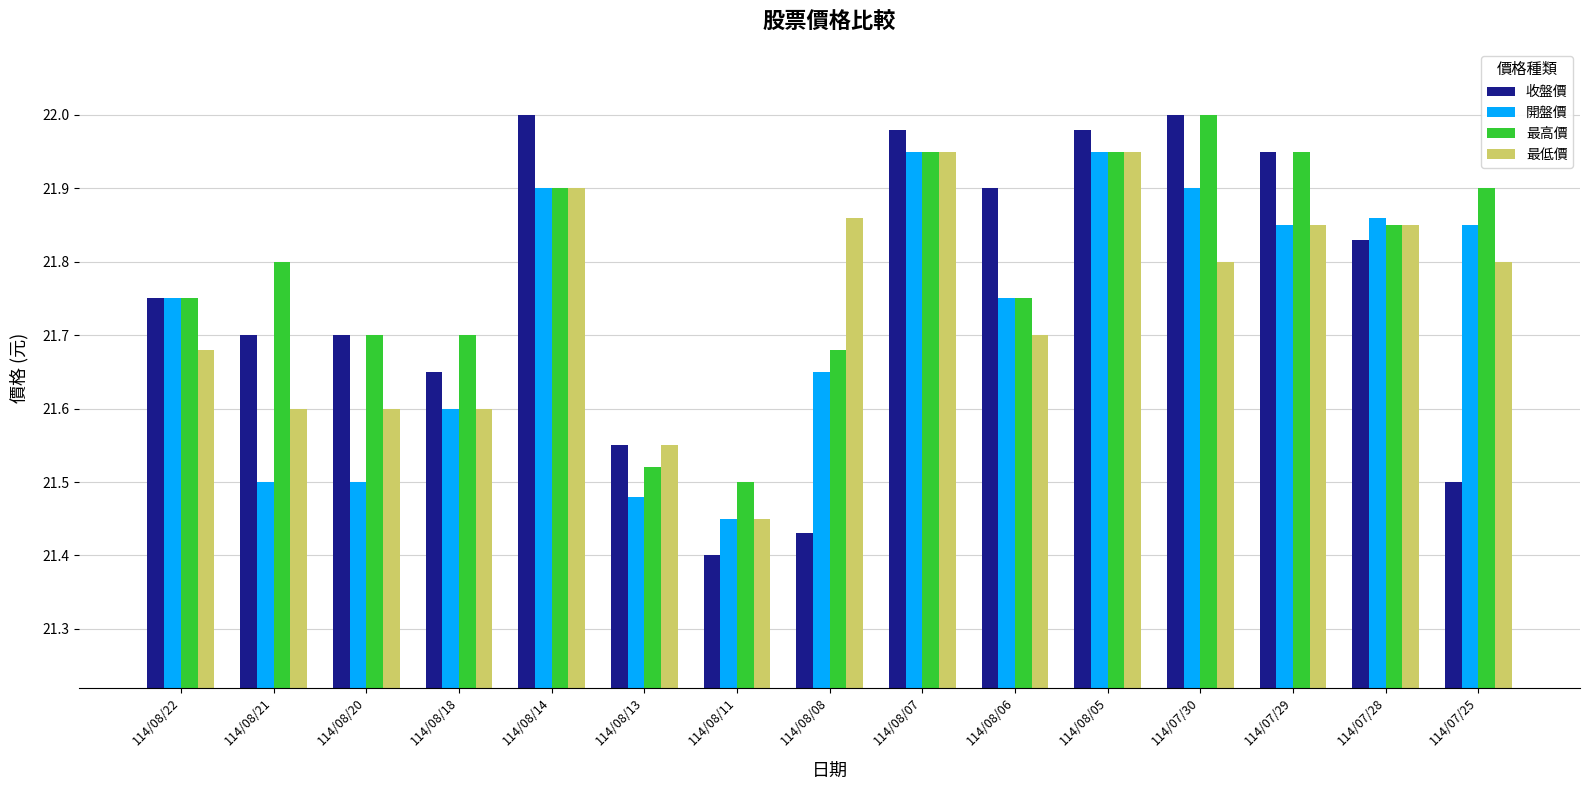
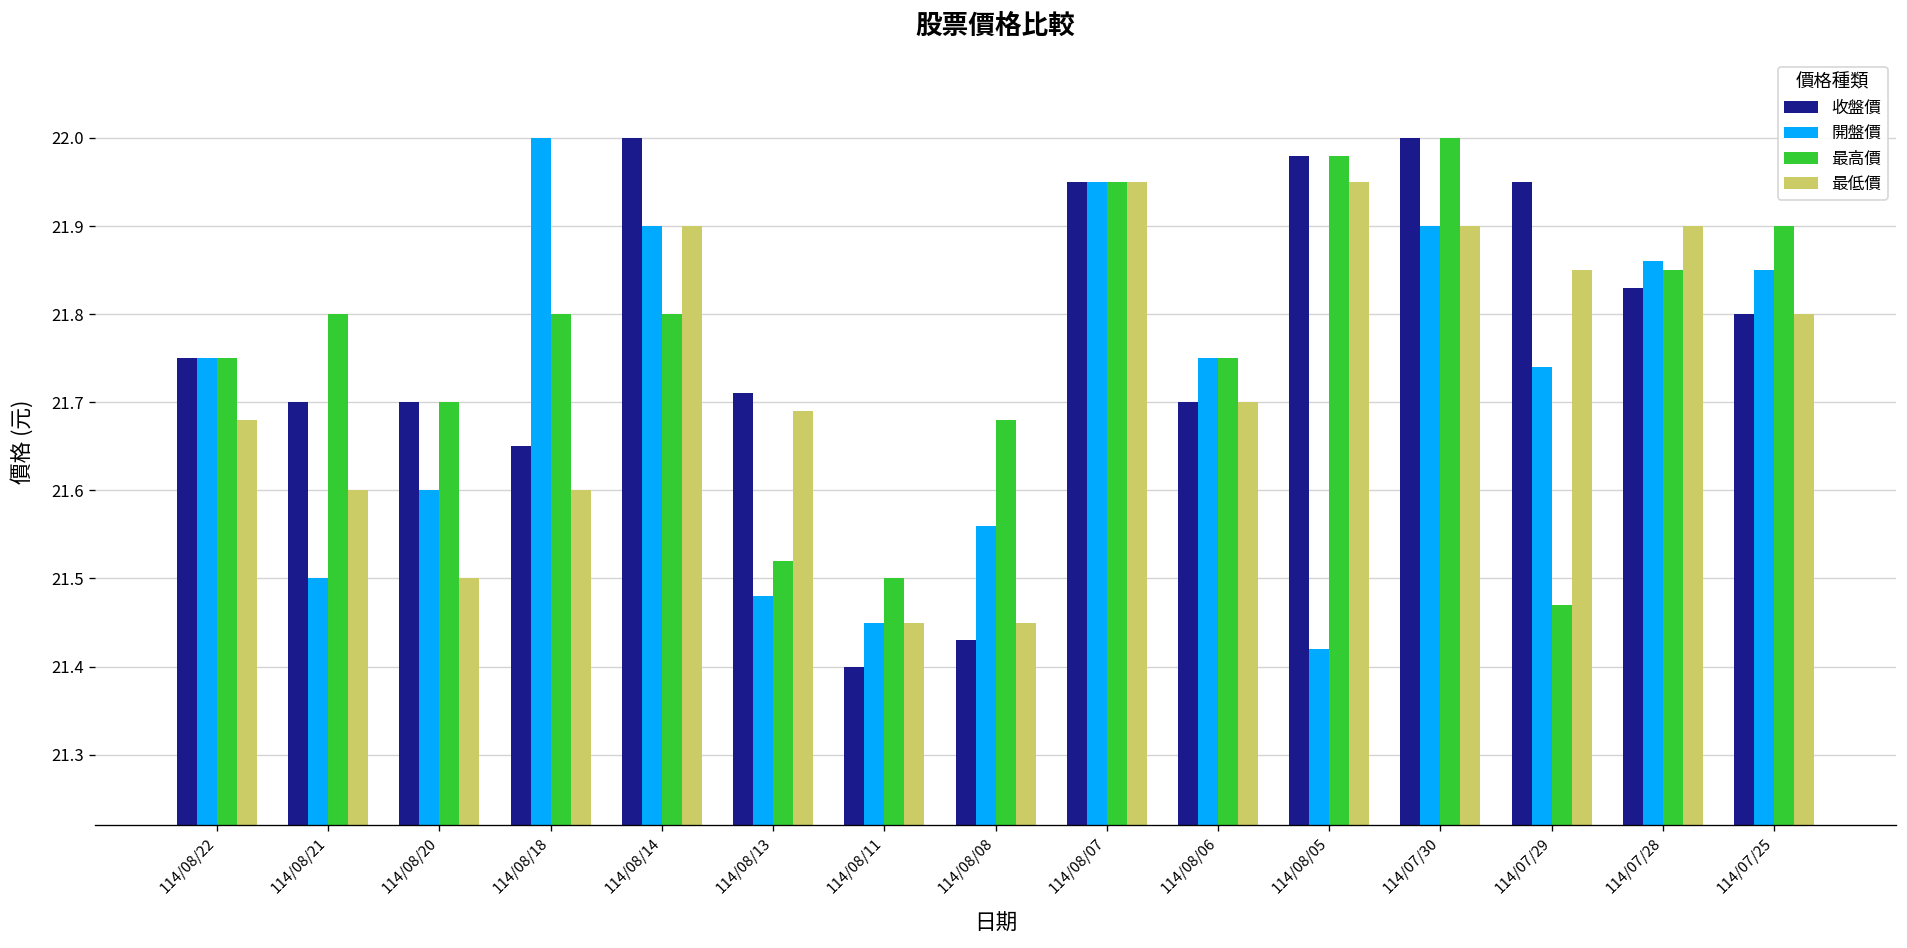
  {
    "收盤價": {
      "114/08/22": 21.75,
      "114/08/21": 21.70,
      "114/08/20": 21.70,
      "114/08/18": 21.65,
      "114/08/14": 22.00,
-     "114/08/13": 21.55,
+     "114/08/13": 21.71,
      "114/08/11": 21.40,
      "114/08/08": 21.43,
-     "114/08/07": 21.98,
-     "114/08/06": 21.9,
+     "114/08/07": 21.95,
+     "114/08/06": 21.7,
      "114/08/05": 21.98,
      "114/07/30": 22.00,
      "114/07/29": 21.95,
      "114/07/28": 21.83,
-     "114/07/25": 21.5
+     "114/07/25": 21.8
    },
    "開盤價": {
      "114/08/22": 21.75,
      "114/08/21": 21.50,
-     "114/08/20": 21.5,
-     "114/08/18": 21.6,
+     "114/08/20": 21.6,
+     "114/08/18": 22.0,
      "114/08/14": 21.90,
      "114/08/13": 21.48,
      "114/08/11": 21.45,
-     "114/08/08": 21.65,
+     "114/08/08": 21.56,
      "114/08/07": 21.95,
      "114/08/06": 21.75,
-     "114/08/05": 21.95,
+     "114/08/05": 21.42,
      "114/07/30": 21.90,
-     "114/07/29": 21.85,
+     "114/07/29": 21.74,
      "114/07/28": 21.86,
      "114/07/25": 21.85
    },
    "最高價": {
      "114/08/22": 21.75,
      "114/08/21": 21.80,
      "114/08/20": 21.70,
-     "114/08/18": 21.7,
-     "114/08/14": 21.9,
+     "114/08/18": 21.8,
+     "114/08/14": 21.8,
      "114/08/13": 21.52,
      "114/08/11": 21.50,
      "114/08/08": 21.68,
      "114/08/07": 21.95,
      "114/08/06": 21.75,
-     "114/08/05": 21.95,
+     "114/08/05": 21.98,
      "114/07/30": 22.00,
-     "114/07/29": 21.95,
+     "114/07/29": 21.47,
      "114/07/28": 21.85,
      "114/07/25": 21.90
    },
    "最低價": {
      "114/08/22": 21.68,
      "114/08/21": 21.60,
-     "114/08/20": 21.6,
+     "114/08/20": 21.5,
      "114/08/18": 21.60,
      "114/08/14": 21.90,
-     "114/08/13": 21.55,
+     "114/08/13": 21.69,
      "114/08/11": 21.45,
-     "114/08/08": 21.86,
+     "114/08/08": 21.45,
      "114/08/07": 21.95,
      "114/08/06": 21.70,
      "114/08/05": 21.95,
-     "114/07/30": 21.8,
+     "114/07/30": 21.9,
      "114/07/29": 21.85,
-     "114/07/28": 21.85,
+     "114/07/28": 21.90,
      "114/07/25": 21.80
    }
  }
